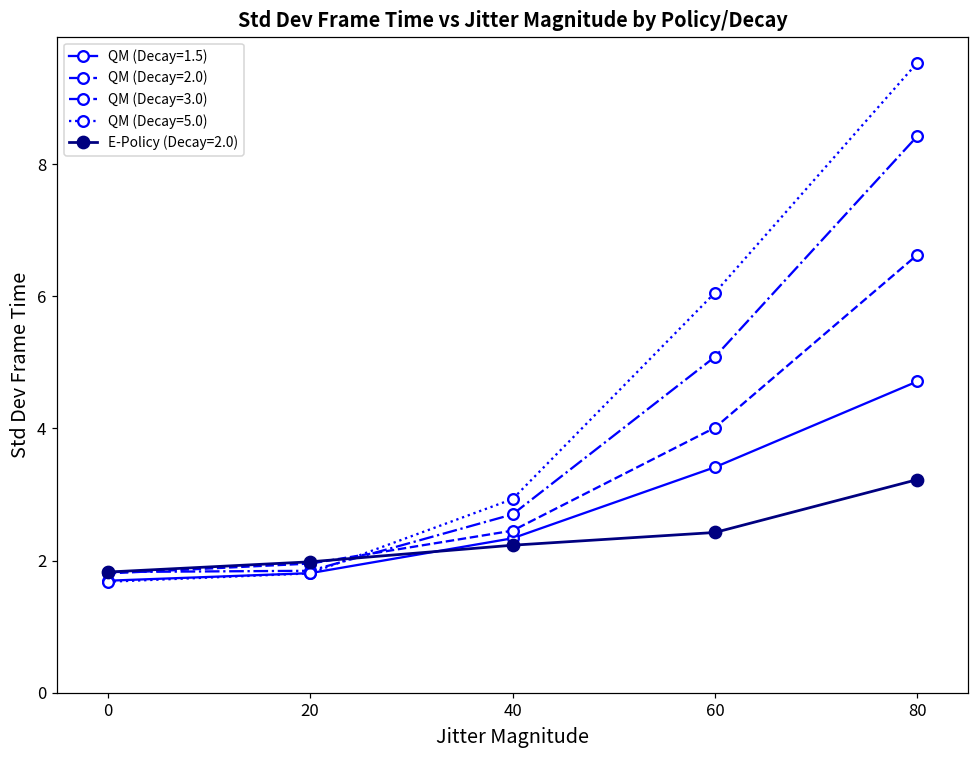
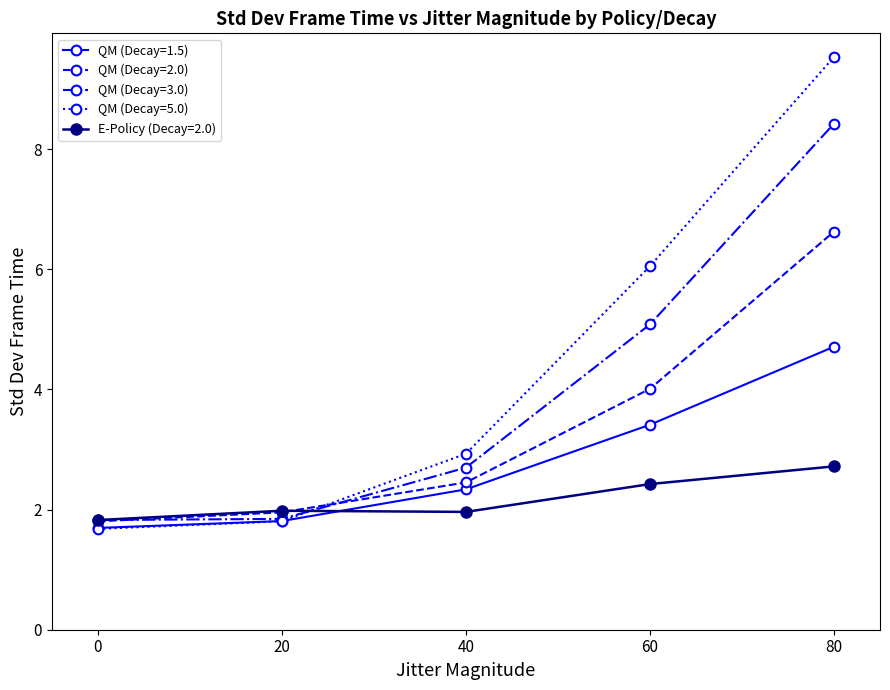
  {
    "E-Policy (Decay=2.0)": {
-     "40": 2.2,
+     "40": 2.0,
      "60": 2.4,
-     "80": 3.2
+     "80": 2.7
    }
  }
